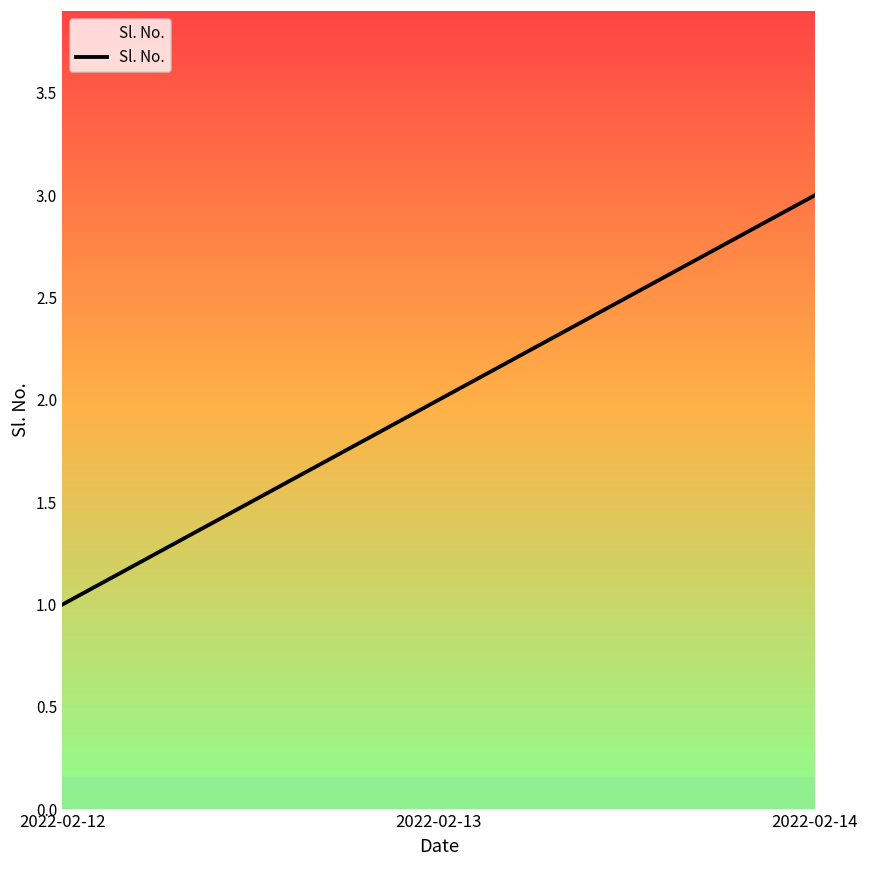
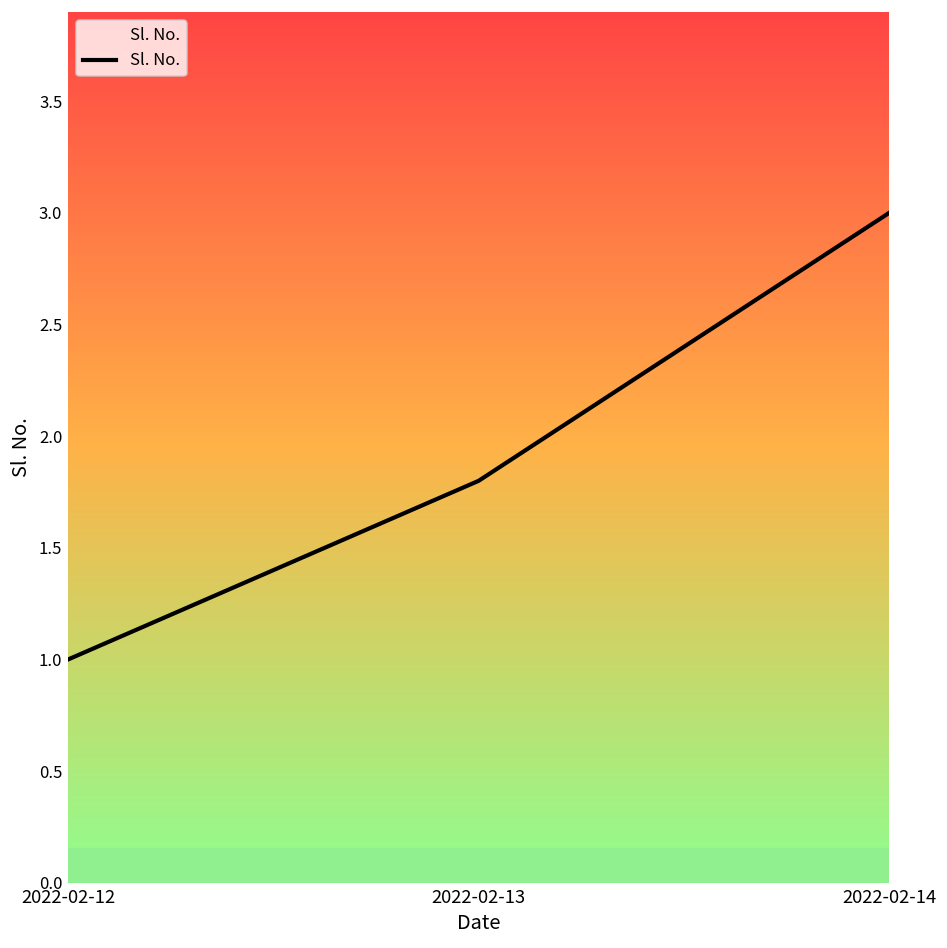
  {
    "2022-02-12": 1.0,
-   "2022-02-13": 2.0,
+   "2022-02-13": 1.8,
    "2022-02-14": 3.0
  }
